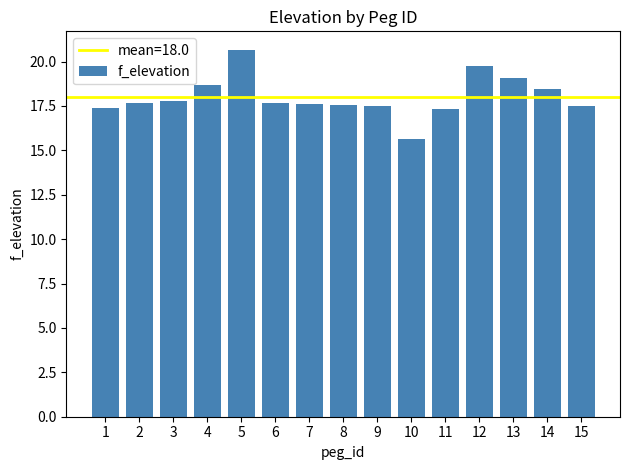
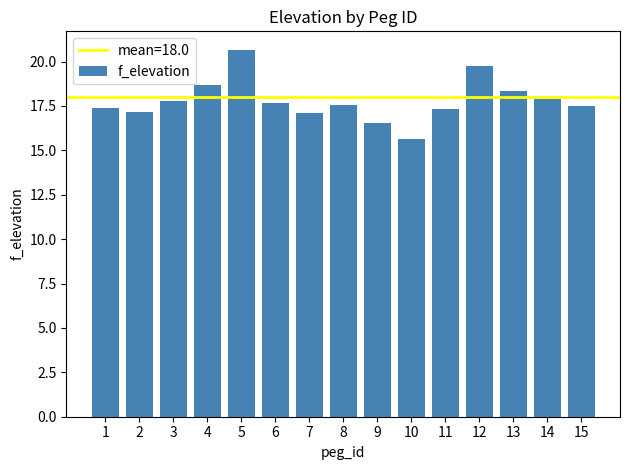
  {
    "1": 17.4,
-   "2": 17.7,
+   "2": 17.2,
    "3": 17.8,
    "4": 18.7,
    "5": 20.7,
    "6": 17.7,
-   "7": 17.6,
+   "7": 17.1,
    "8": 17.6,
-   "9": 17.5,
+   "9": 16.5,
    "10": 15.6,
    "11": 17.4,
    "12": 19.7,
-   "13": 19.1,
-   "14": 18.5,
+   "13": 18.3,
+   "14": 17.9,
    "15": 17.5
  }
